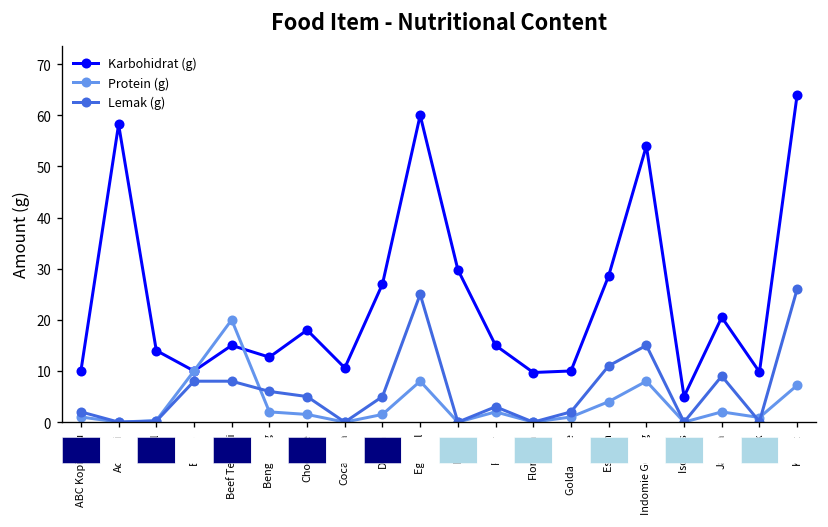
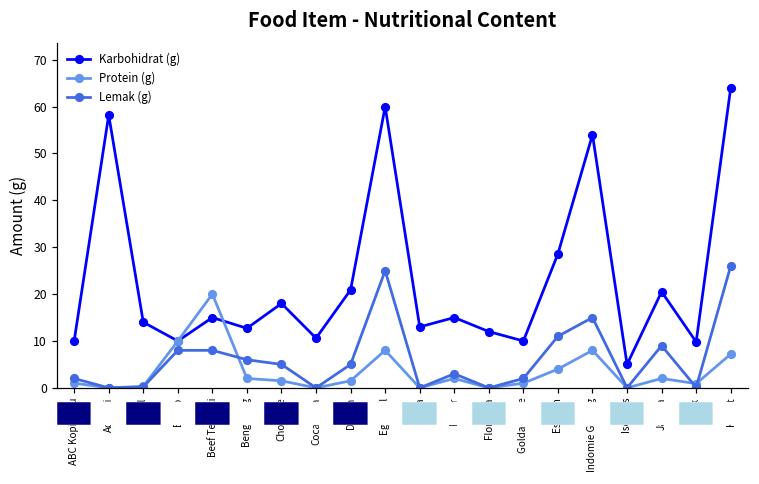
  {
    "Karbohidrat (g)": {
      "ABC Kopi Susu": 10,
      "Acaraki": 58,
      "Apel": 14,
      "Beef Teriyaki": 15,
      "Beng Beng": 13,
      "Chocopie": 18,
      "Coca-Cola": 11,
-     "Durian": 27,
+     "Durian": 21,
      "Egg Roll": 60,
-     "Fanta": 30,
+     "Fanta": 13,
      "Fitbar": 15,
-     "Floridina": 10,
+     "Floridina": 12,
      "Golda Dolce": 10,
      "Es Krim": 29,
      "Indomie Goreng": 54,
      "Iso Plus": 5,
      "Japota": 21,
      "Jeruk": 10,
      "KitKat": 64
    }
  }
